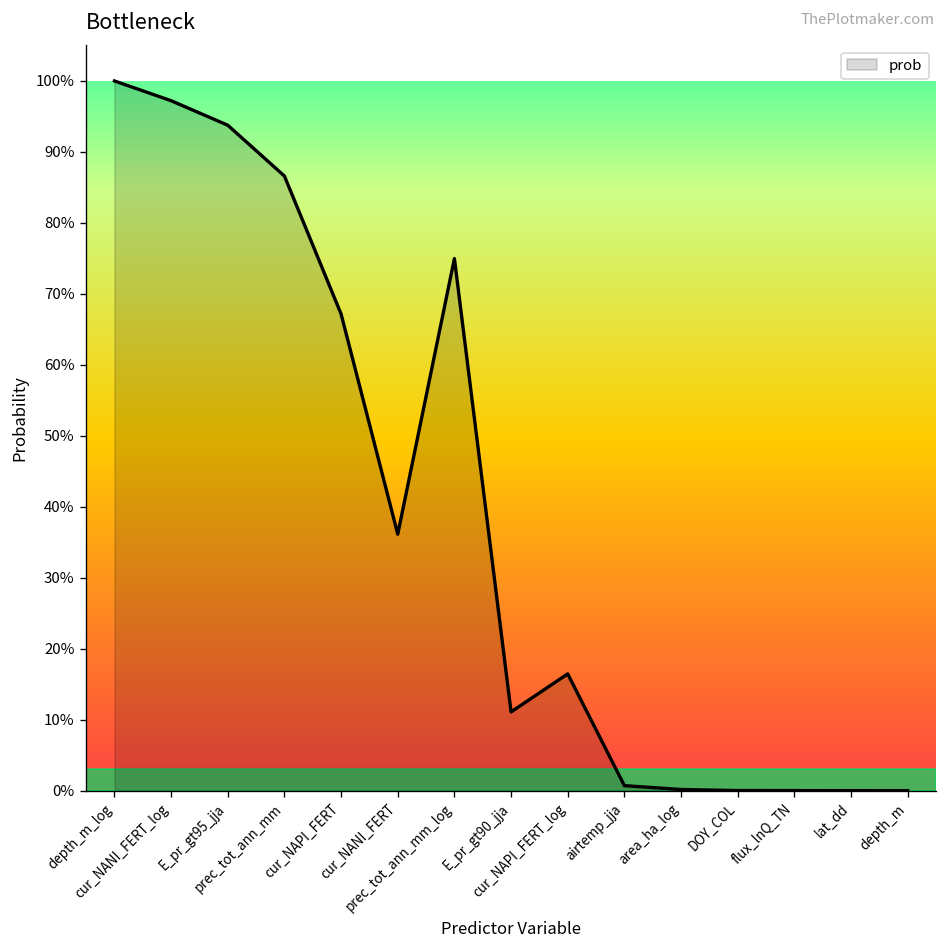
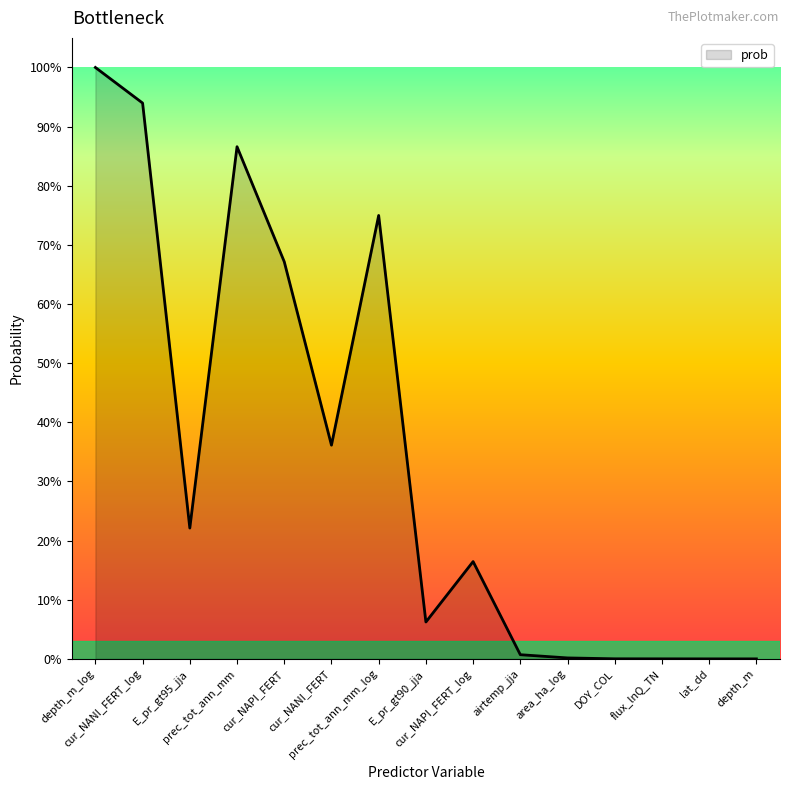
  {
    "depth_m_log": "100%",
-   "cur_NANI_FERT_log": "97%",
-   "E_pr_gt95_jja": "94%",
+   "cur_NANI_FERT_log": "94%",
+   "E_pr_gt95_jja": "22%",
    "prec_tot_ann_mm": "87%",
    "cur_NAPI_FERT": "67%",
    "cur_NANI_FERT": "36%",
    "prec_tot_ann_mm_log": "75%",
-   "E_pr_gt90_jja": "11%",
+   "E_pr_gt90_jja": "6%",
    "cur_NAPI_FERT_log": "16%"
  }
